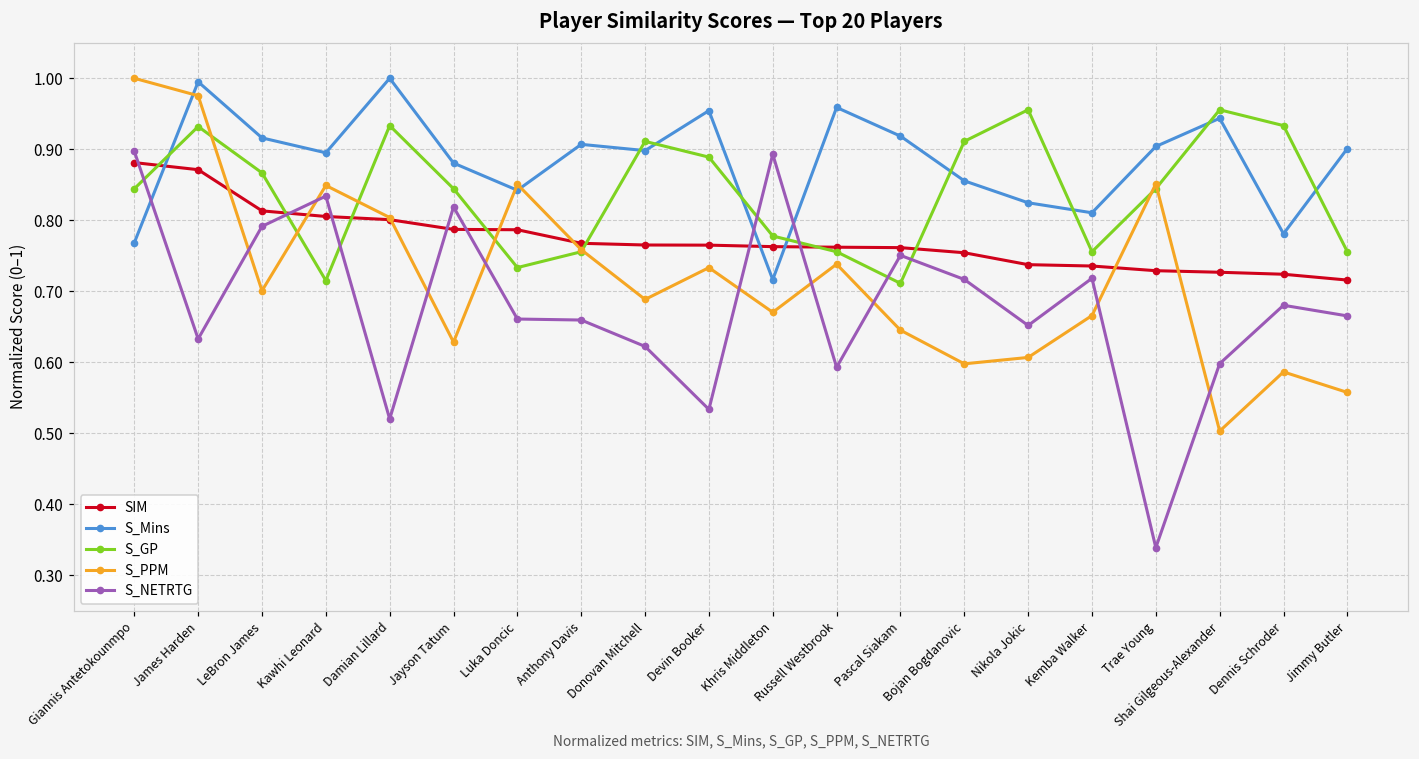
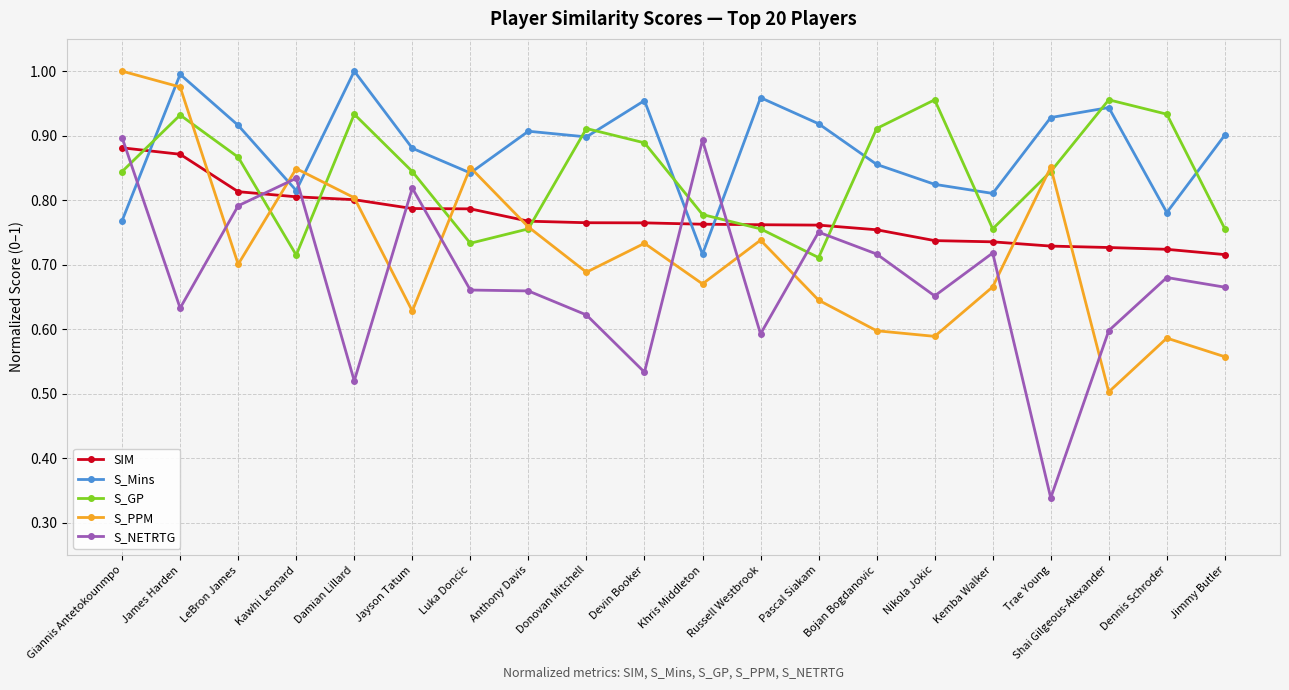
  {
    "SIM": {
      "Giannis Antetokounmpo": 0.88,
      "James Harden": 0.87,
      "LeBron James": 0.81,
      "Kawhi Leonard": 0.81,
      "Jayson Tatum": 0.79,
      "Luka Doncic": 0.79,
      "Anthony Davis": 0.77,
      "Donovan Mitchell": 0.77,
      "Devin Booker": 0.76,
      "Khris Middleton": 0.76,
      "Russell Westbrook": 0.76,
      "Pascal Siakam": 0.76,
      "Bojan Bogdanovic": 0.75,
      "Nikola Jokic": 0.74,
      "Kemba Walker": 0.74,
      "Trae Young": 0.73,
      "Shai Gilgeous-Alexander": 0.73,
      "Dennis Schroder": 0.72,
      "Jimmy Butler": 0.72
    },
    "S_Mins": {
      "Giannis Antetokounmpo": 0.77,
      "James Harden": 1.00,
      "LeBron James": 0.92,
-     "Kawhi Leonard": 0.90,
+     "Kawhi Leonard": 0.82,
      "Damian Lillard": 1.00,
      "Jayson Tatum": 0.88,
      "Luka Doncic": 0.84,
      "Anthony Davis": 0.91,
      "Donovan Mitchell": 0.90,
      "Devin Booker": 0.95,
      "Khris Middleton": 0.72,
      "Russell Westbrook": 0.96,
      "Pascal Siakam": 0.92,
      "Bojan Bogdanovic": 0.86,
      "Nikola Jokic": 0.82,
      "Kemba Walker": 0.81,
-     "Trae Young": 0.90,
+     "Trae Young": 0.93,
      "Shai Gilgeous-Alexander": 0.94,
      "Dennis Schroder": 0.78,
      "Jimmy Butler": 0.90
    },
    "S_GP": {
      "Giannis Antetokounmpo": 0.84,
      "James Harden": 0.93,
      "LeBron James": 0.87,
      "Kawhi Leonard": 0.72,
      "Damian Lillard": 0.93,
      "Jayson Tatum": 0.84,
      "Luka Doncic": 0.73,
      "Donovan Mitchell": 0.91,
      "Devin Booker": 0.89,
      "Khris Middleton": 0.78,
      "Russell Westbrook": 0.76,
      "Pascal Siakam": 0.71,
      "Bojan Bogdanovic": 0.91,
      "Nikola Jokic": 0.96,
      "Kemba Walker": 0.76,
      "Trae Young": 0.84,
      "Shai Gilgeous-Alexander": 0.96,
      "Dennis Schroder": 0.93,
      "Jimmy Butler": 0.76
    },
    "S_PPM": {
      "Giannis Antetokounmpo": 1.00,
      "James Harden": 0.98,
      "LeBron James": 0.70,
      "Kawhi Leonard": 0.85,
      "Jayson Tatum": 0.63,
      "Luka Doncic": 0.85,
      "Donovan Mitchell": 0.69,
      "Devin Booker": 0.73,
      "Khris Middleton": 0.67,
      "Russell Westbrook": 0.74,
      "Pascal Siakam": 0.65,
      "Bojan Bogdanovic": 0.60,
-     "Nikola Jokic": 0.61,
+     "Nikola Jokic": 0.59,
      "Kemba Walker": 0.67,
      "Trae Young": 0.85,
      "Shai Gilgeous-Alexander": 0.50,
      "Dennis Schroder": 0.59,
      "Jimmy Butler": 0.56
    },
    "S_NETRTG": {
      "Giannis Antetokounmpo": 0.90,
      "James Harden": 0.63,
      "LeBron James": 0.79,
      "Kawhi Leonard": 0.83,
      "Damian Lillard": 0.52,
      "Jayson Tatum": 0.82,
      "Luka Doncic": 0.66,
      "Anthony Davis": 0.66,
      "Donovan Mitchell": 0.62,
      "Devin Booker": 0.53,
      "Khris Middleton": 0.89,
      "Russell Westbrook": 0.59,
      "Pascal Siakam": 0.75,
      "Bojan Bogdanovic": 0.72,
      "Nikola Jokic": 0.65,
      "Kemba Walker": 0.72,
      "Trae Young": 0.34,
      "Shai Gilgeous-Alexander": 0.60,
      "Dennis Schroder": 0.68,
      "Jimmy Butler": 0.67
    }
  }
